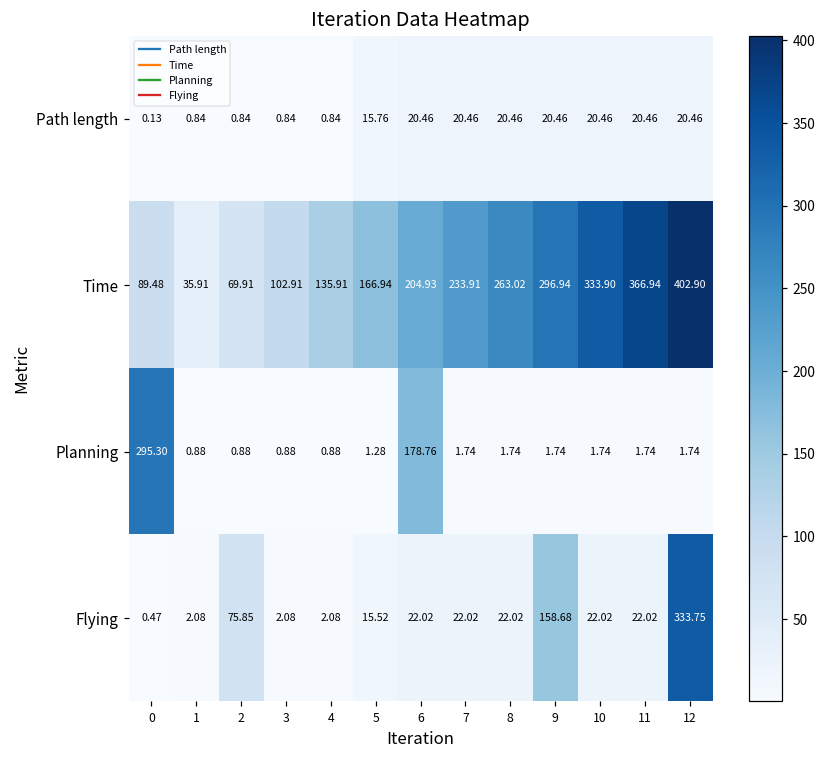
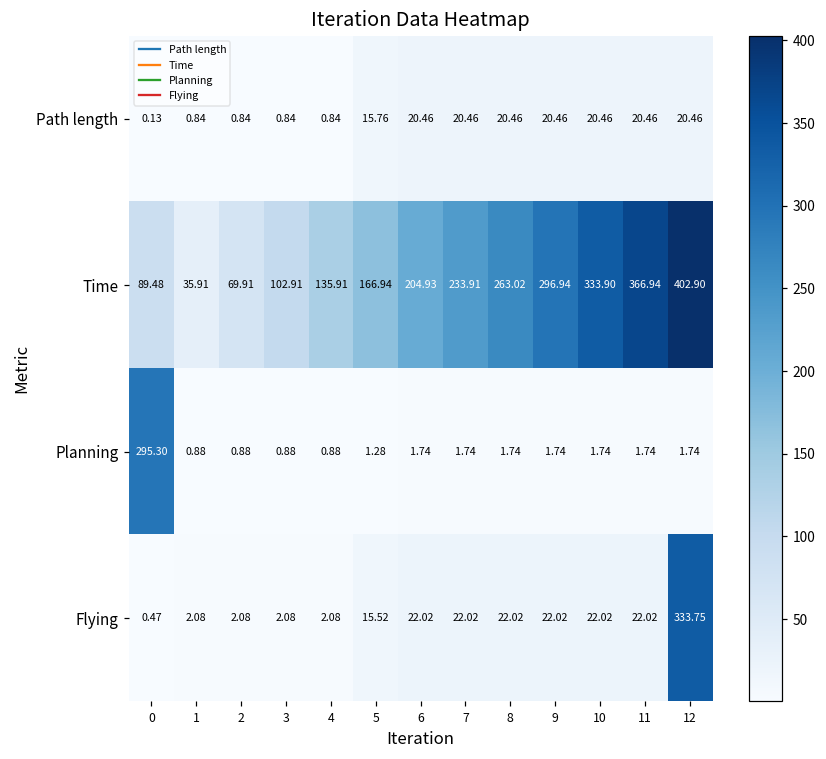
  {
    "Path length": {
      "0": 0.13,
      "1": 0.84,
      "2": 0.84,
      "3": 0.84,
      "4": 0.84,
      "5": 15.76,
      "6": 20.46,
      "7": 20.46,
      "8": 20.46,
      "9": 20.46,
      "10": 20.46,
      "11": 20.46,
      "12": 20.46
    },
    "Time": {
      "0": 89.48,
      "1": 35.91,
      "2": 69.91,
      "3": 102.91,
      "4": 135.91,
      "5": 166.94,
      "6": 204.93,
      "7": 233.91,
      "8": 263.02,
      "9": 296.94,
      "10": 333.90,
      "11": 366.94,
      "12": 402.90
    },
    "Planning": {
      "0": 295.30,
      "1": 0.88,
      "2": 0.88,
      "3": 0.88,
      "4": 0.88,
      "5": 1.28,
-     "6": 178.76,
+     "6": 1.74,
      "7": 1.74,
      "8": 1.74,
      "9": 1.74,
      "10": 1.74,
      "11": 1.74,
      "12": 1.74
    },
    "Flying": {
      "0": 0.47,
      "1": 2.08,
-     "2": 75.85,
+     "2": 2.08,
      "3": 2.08,
      "4": 2.08,
      "5": 15.52,
      "6": 22.02,
      "7": 22.02,
      "8": 22.02,
-     "9": 158.68,
+     "9": 22.02,
      "10": 22.02,
      "11": 22.02,
      "12": 333.75
    }
  }
